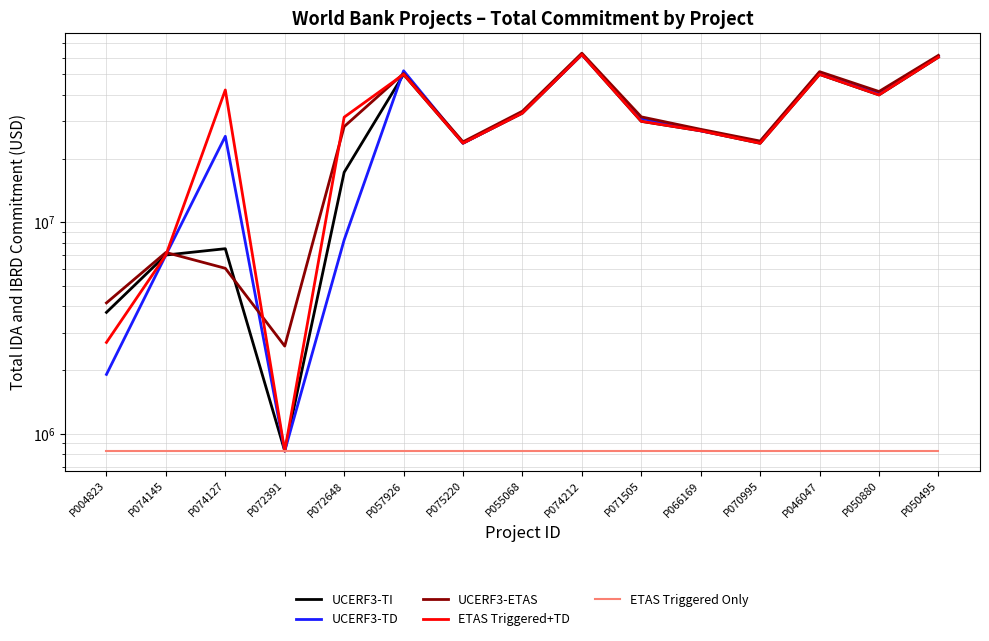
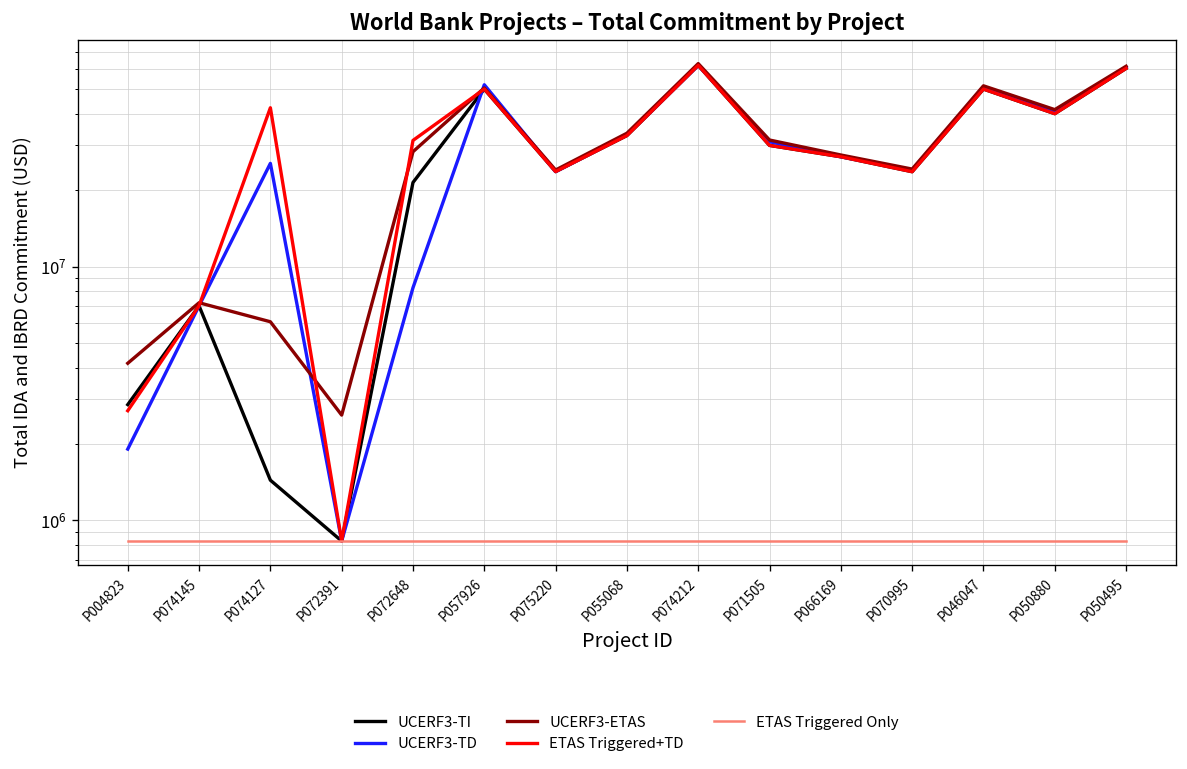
  {
    "UCERF3-TI": {
-     "P004823": 3800000,
-     "P074127": 7500000,
-     "P072648": 17000000
+     "P004823": 2900000,
+     "P074127": 1400000,
+     "P072648": 21000000
    },
    "UCERF3-TD": {
      "P004823": 1900000,
      "P074127": 25000000,
      "P072648": 8300000,
      "P057926": 52000000
    },
    "UCERF3-ETAS": {
      "P004823": 4200000,
      "P074145": 7200000,
      "P074127": 6100000,
      "P072391": 2600000,
      "P072648": 28000000
    },
    "ETAS Triggered+TD": {
      "P004823": 2700000,
      "P074127": 42000000,
      "P072648": 31000000
    },
    "ETAS Triggered Only": {
      "P004823": 830000,
      "P074145": 830000,
      "P074127": 830000,
      "P072648": 830000,
      "P057926": 830000,
      "P075220": 830000,
      "P055068": 830000,
      "P074212": 830000,
      "P071505": 830000,
      "P066169": 830000,
      "P070995": 830000,
      "P046047": 830000,
      "P050880": 830000,
      "P050495": 830000
    }
  }
